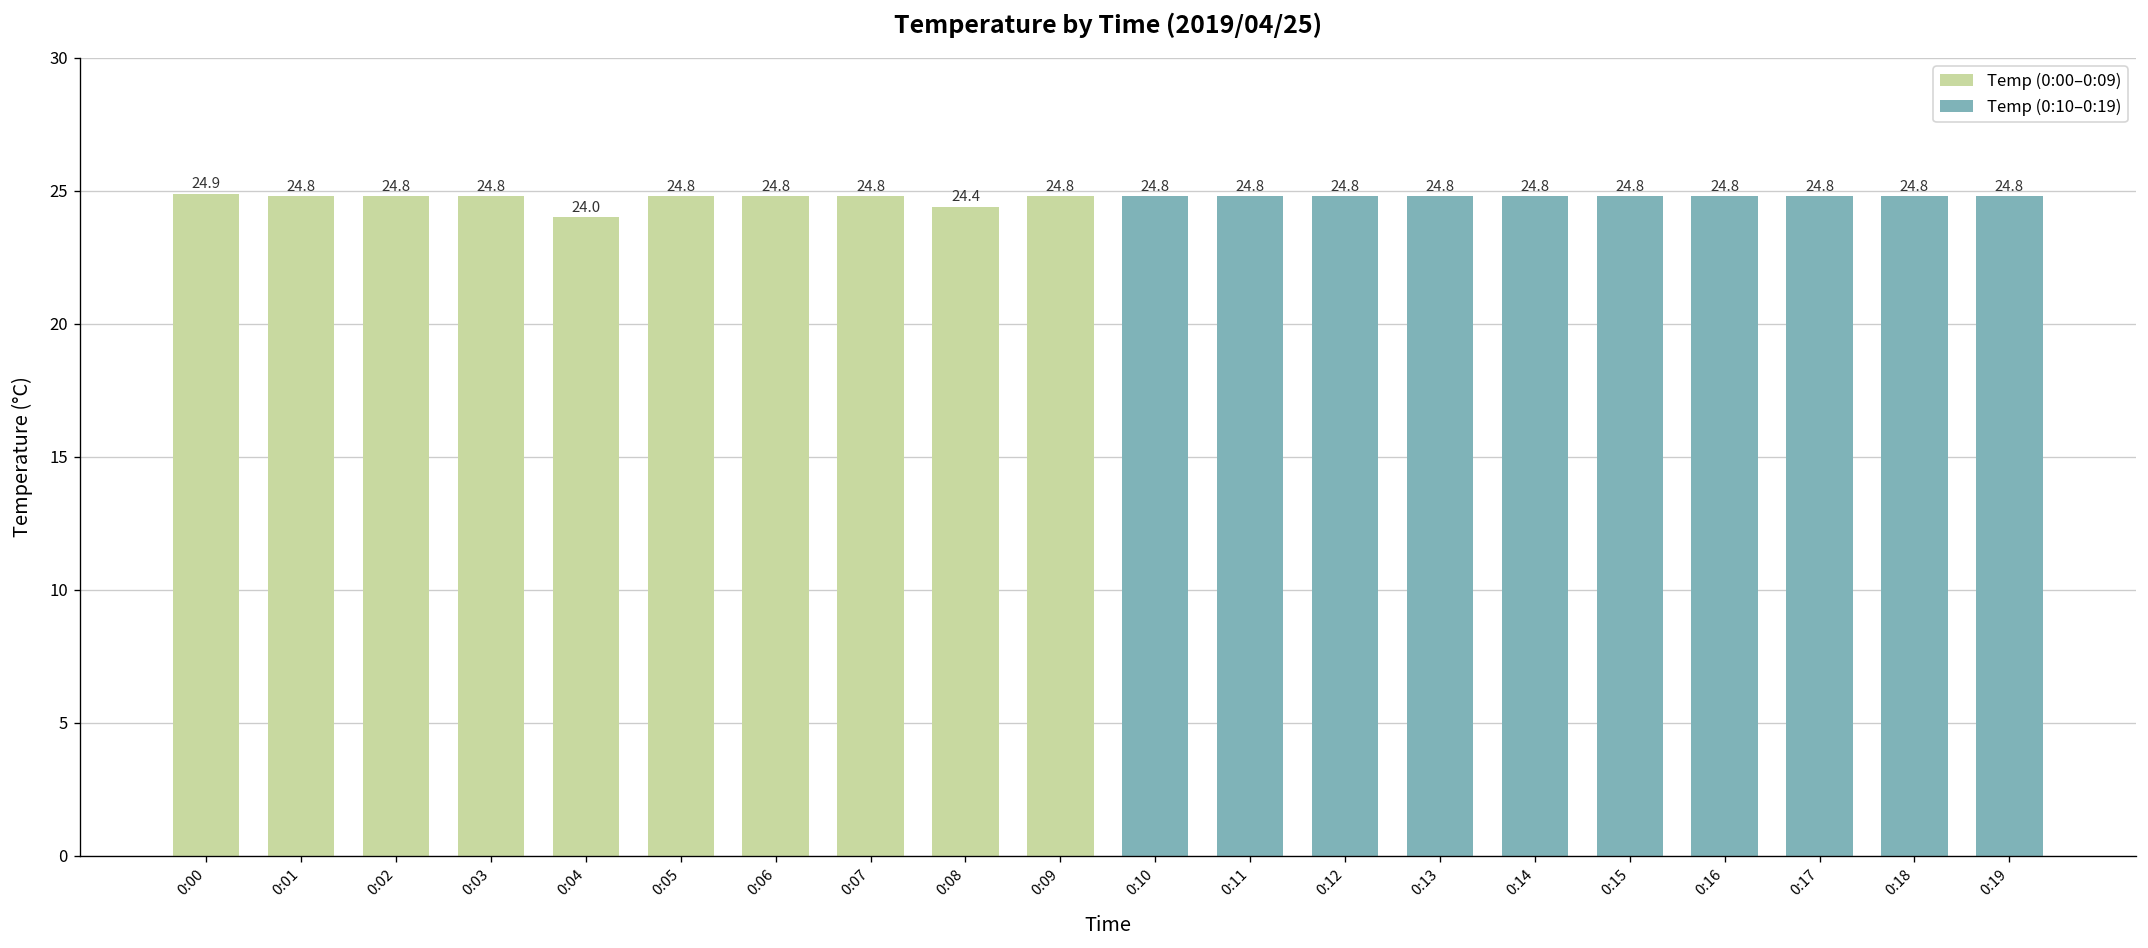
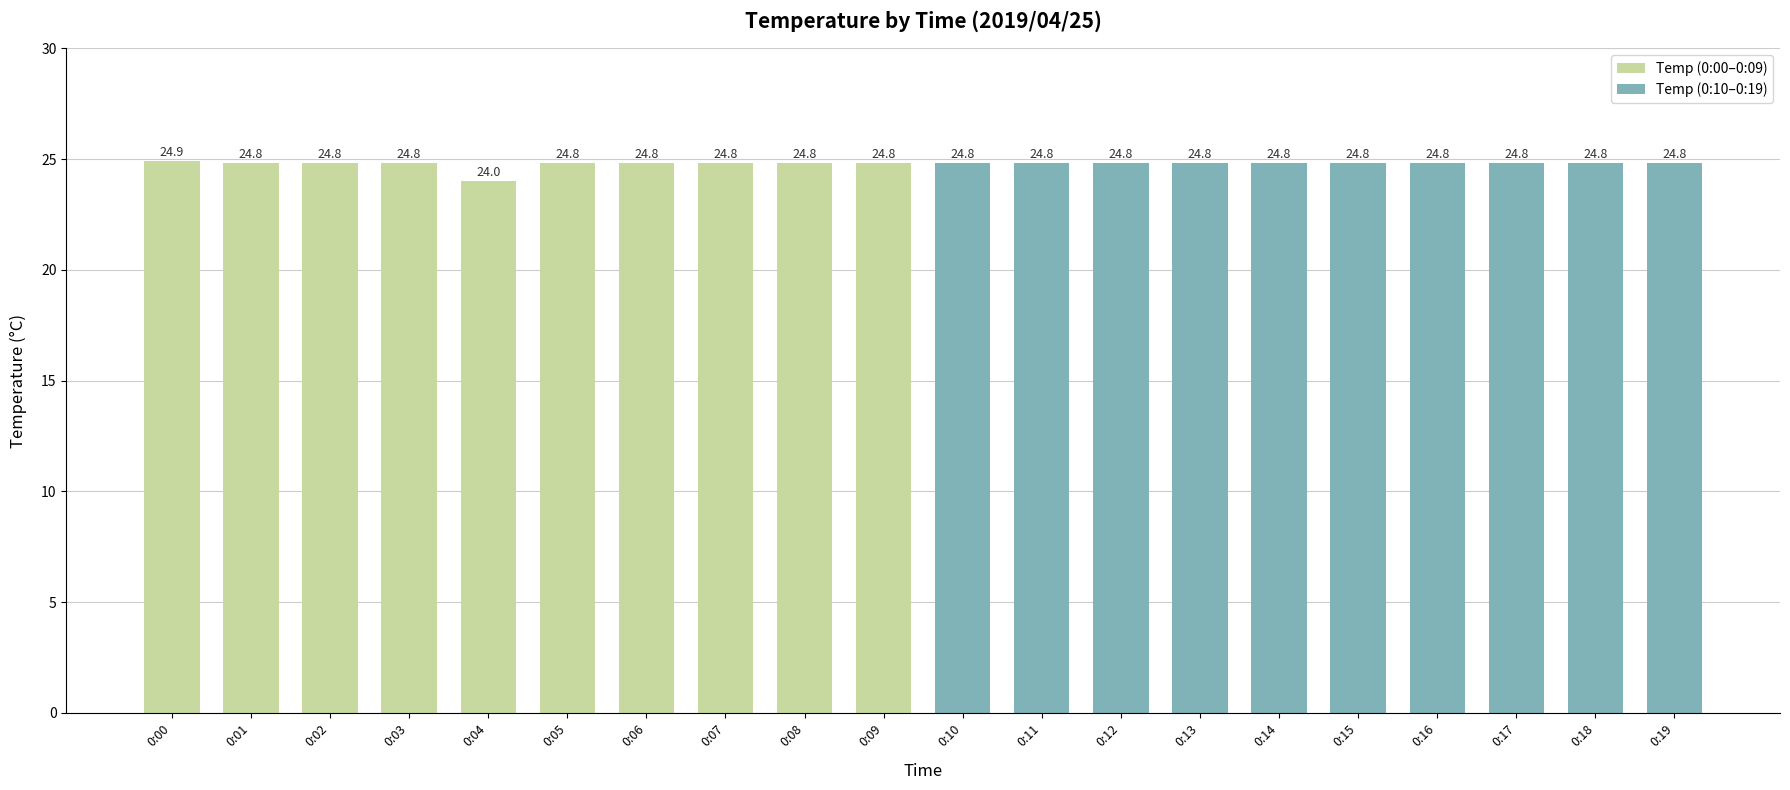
  {
    "Temp (0:00–0:09)": {
      "0:00": 24.9,
      "0:01": 24.8,
      "0:02": 24.8,
      "0:03": 24.8,
      "0:04": 24.0,
      "0:05": 24.8,
      "0:06": 24.8,
      "0:07": 24.8,
-     "0:08": 24.4,
+     "0:08": 24.8,
      "0:09": 24.8
    },
    "Temp (0:10–0:19)": {
      "0:10": 24.8,
      "0:11": 24.8,
      "0:12": 24.8,
      "0:13": 24.8,
      "0:14": 24.8,
      "0:15": 24.8,
      "0:16": 24.8,
      "0:17": 24.8,
      "0:18": 24.8,
      "0:19": 24.8
    }
  }
